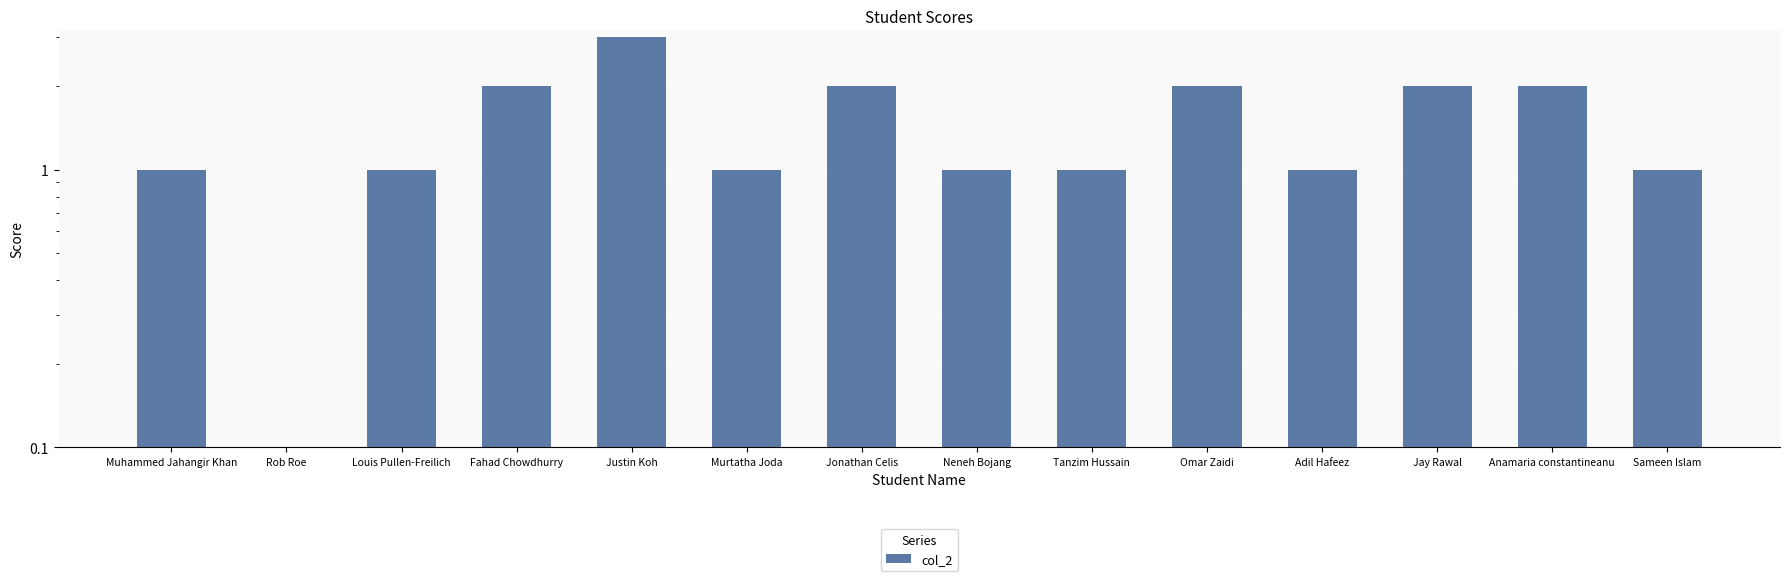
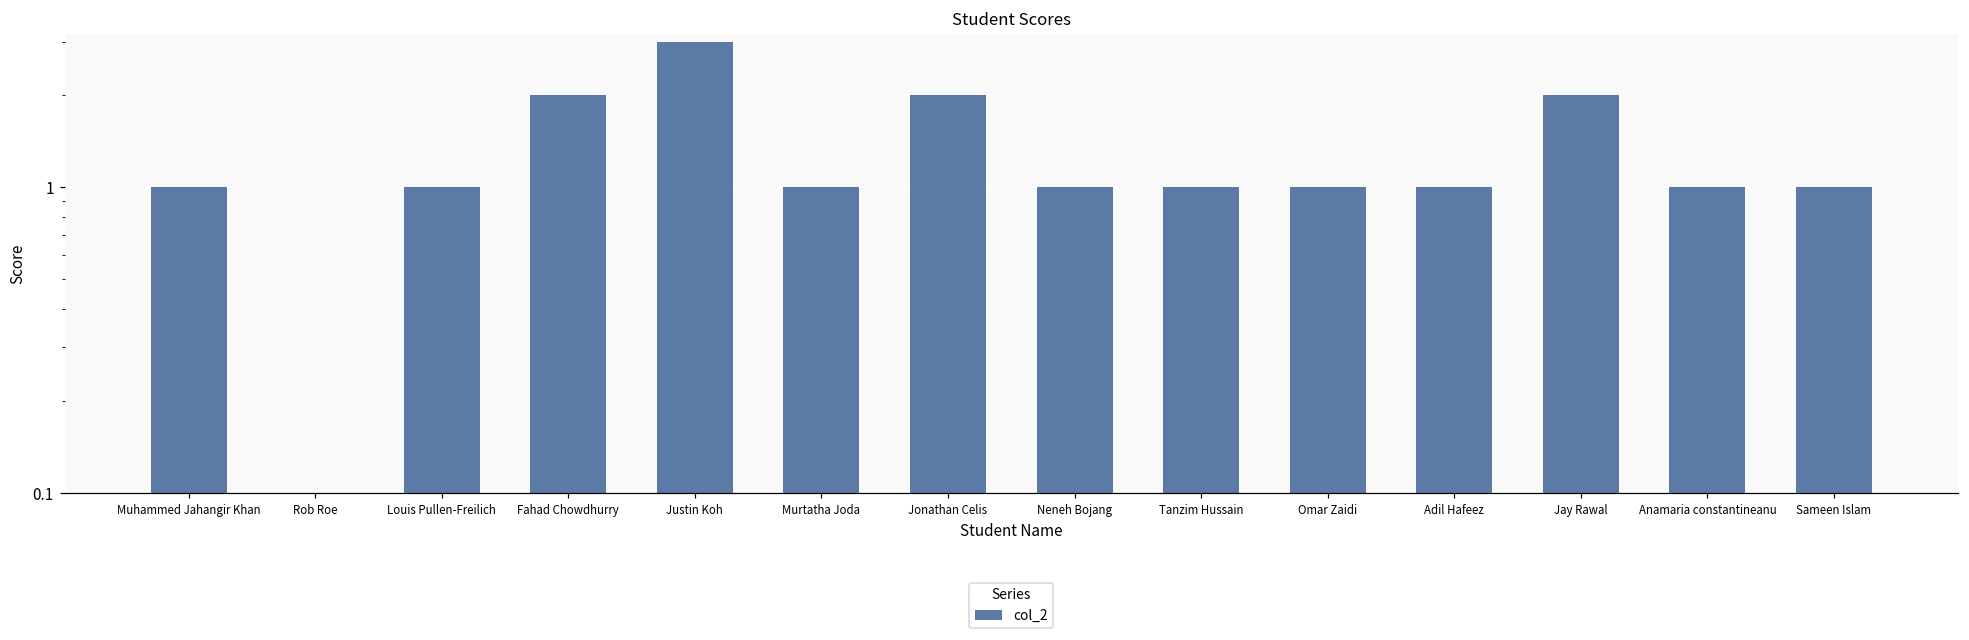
  {
    "Muhammed Jahangir Khan": 1,
    "Louis Pullen-Freilich": 1,
    "Fahad Chowdhurry": 2,
    "Justin Koh": 3,
    "Murtatha Joda": 1,
    "Jonathan Celis": 2,
    "Neneh Bojang": 1,
    "Tanzim Hussain": 1,
-   "Omar Zaidi": 2,
+   "Omar Zaidi": 1,
    "Adil Hafeez": 1,
    "Jay Rawal": 2,
-   "Anamaria constantineanu": 2,
+   "Anamaria constantineanu": 1,
    "Sameen Islam": 1
  }
